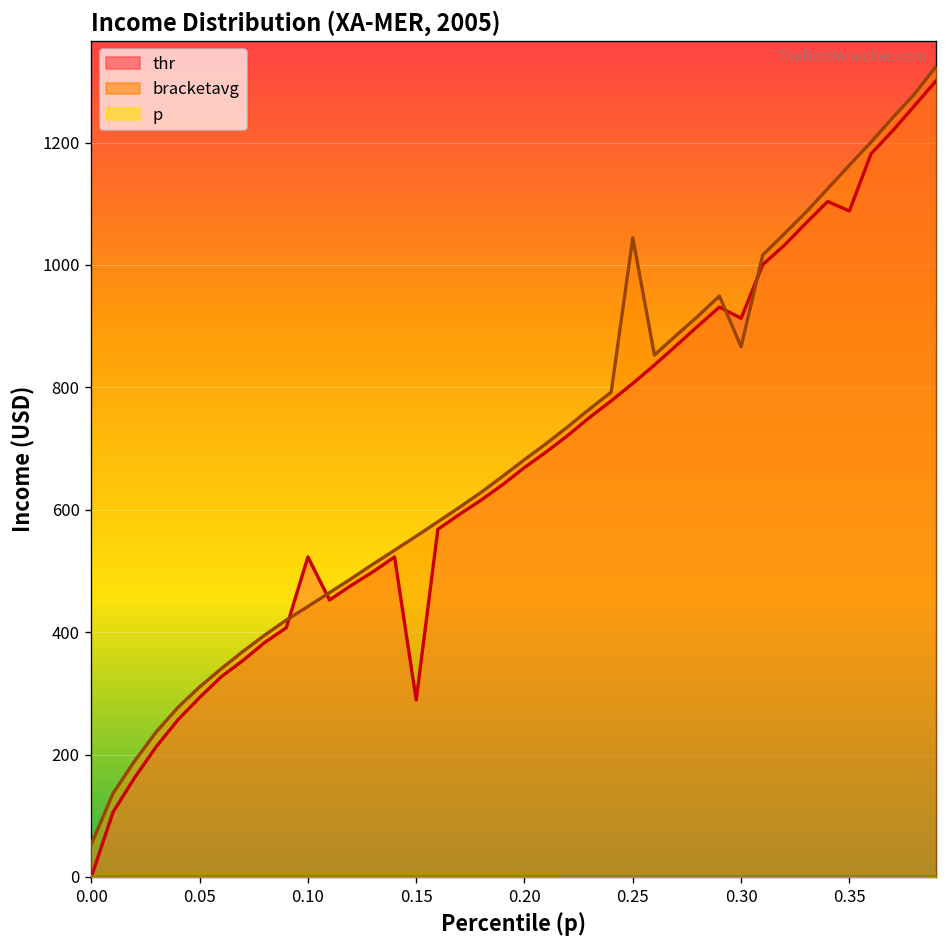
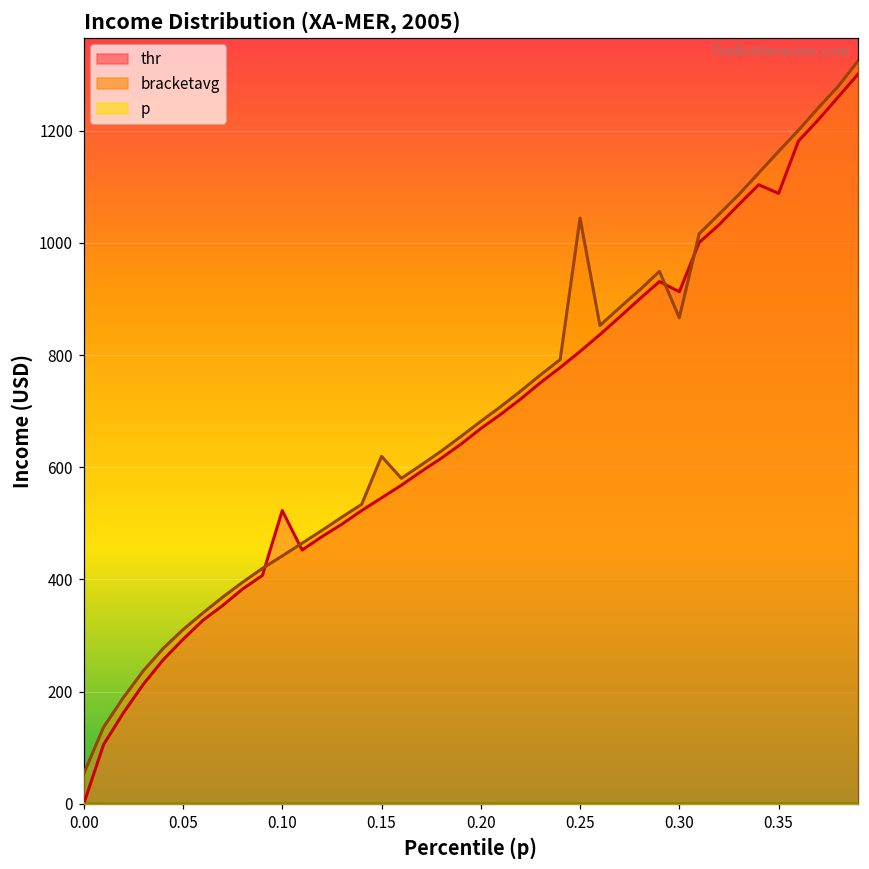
  {
    "thr": {
      "0.05": 290,
      "0.10": 520,
-     "0.15": 290,
+     "0.15": 550,
      "0.20": 670,
      "0.25": 810,
      "0.30": 910,
      "0.35": 1090
    },
    "bracketavg": {
      "0.00": 50,
      "0.05": 310,
      "0.10": 440,
-     "0.15": 560,
+     "0.15": 620,
      "0.20": 680,
      "0.25": 1040,
      "0.30": 870,
      "0.35": 1160
    },
    "p": {
      "0.05": 0,
      "0.10": 0,
      "0.15": 0,
      "0.20": 0,
      "0.25": 0,
      "0.30": 0,
      "0.35": 0
    }
  }
